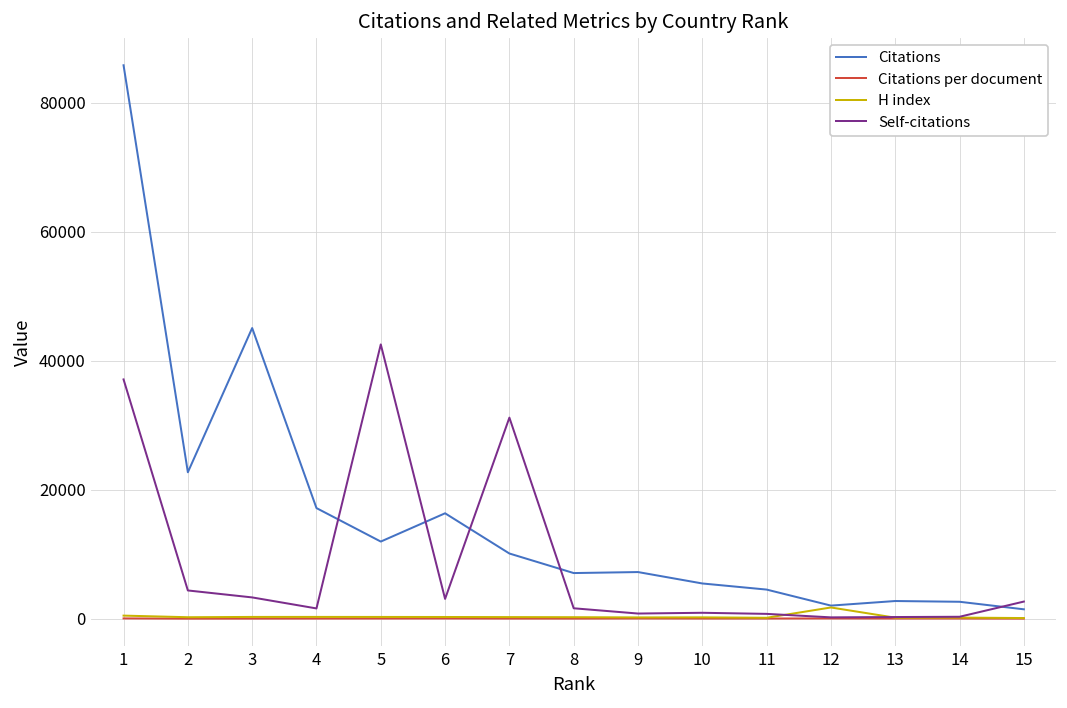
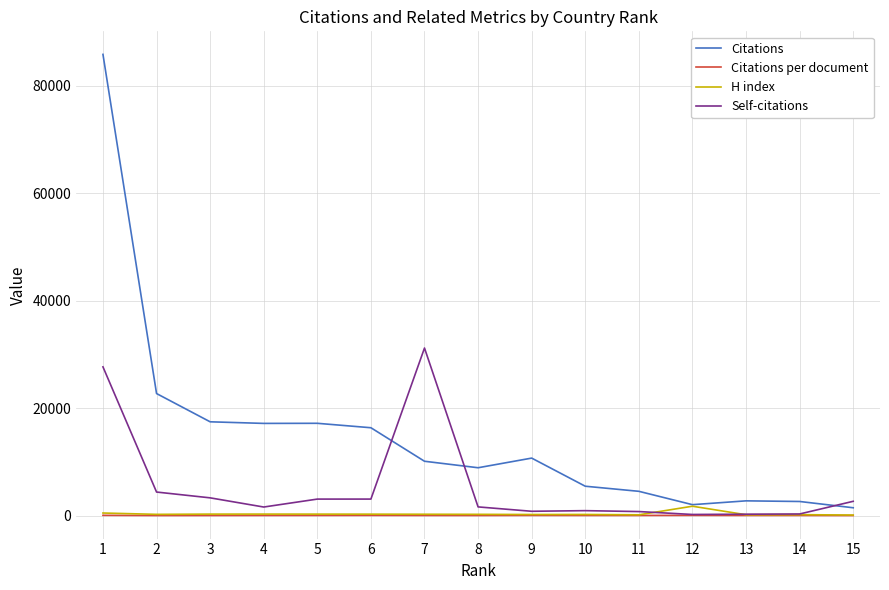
  {
    "Citations": {
      "1": 86000,
      "2": 23000,
-     "3": 45000,
+     "3": 17000,
      "4": 17000,
-     "5": 12000,
+     "5": 17000,
      "6": 16000,
      "7": 10000,
-     "8": 7000,
-     "9": 7000,
+     "8": 9000,
+     "9": 11000,
      "10": 5000,
      "11": 5000,
      "13": 3000,
      "14": 3000,
      "15": 1000
    },
    "Self-citations": {
-     "1": 37000,
+     "1": 28000,
      "2": 4000,
      "3": 3000,
      "4": 2000,
-     "5": 43000,
+     "5": 3000,
      "6": 3000,
      "7": 31000,
      "8": 2000,
      "9": 1000,
      "10": 1000,
      "11": 1000,
      "15": 3000
    }
  }
